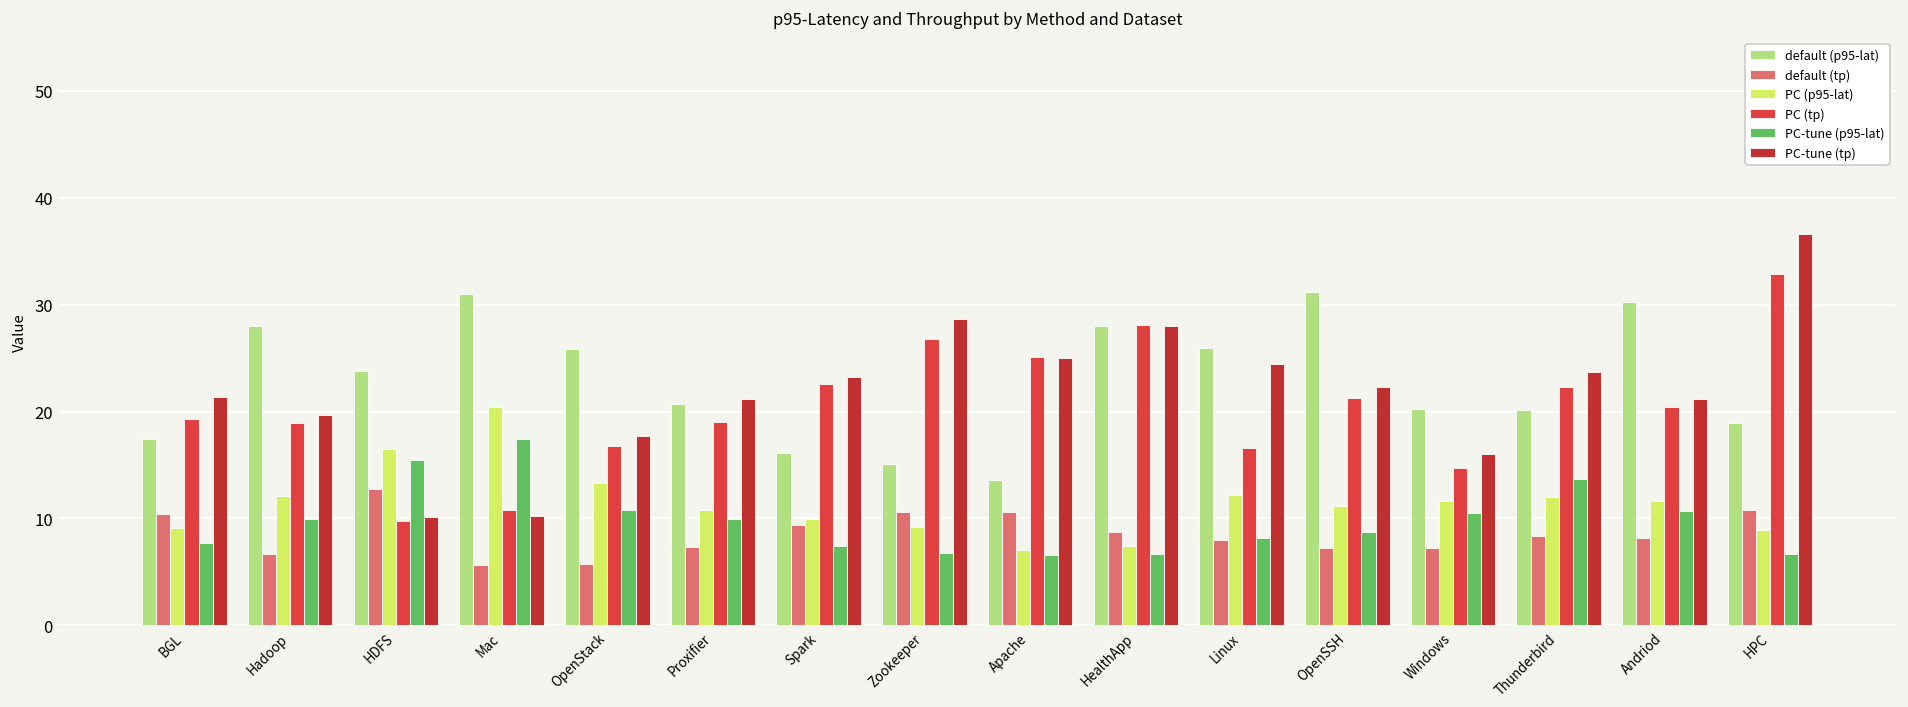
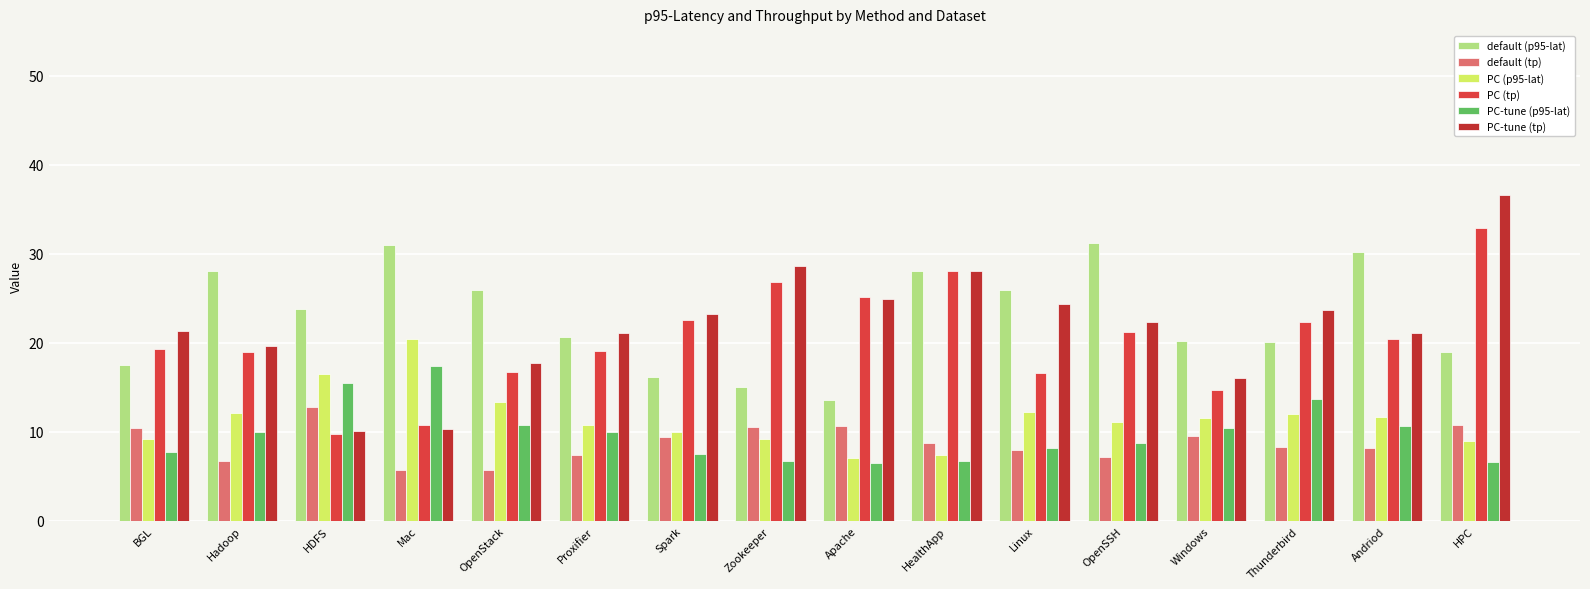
  {
    "default (tp)": {
      "BGL": 10,
      "Hadoop": 7,
      "HDFS": 13,
      "Mac": 6,
      "OpenStack": 6,
      "Proxifier": 7,
      "Spark": 9,
      "Zookeeper": 11,
      "Apache": 11,
      "HealthApp": 9,
      "Linux": 8,
      "OpenSSH": 7,
-     "Windows": 7,
+     "Windows": 9,
      "Thunderbird": 8,
      "Andriod": 8,
      "HPC": 11
    },
    "PC-tune (p95-lat)": {
      "BGL": 8,
      "Hadoop": 10,
      "HDFS": 15,
      "Mac": 17,
      "OpenStack": 11,
      "Proxifier": 10,
      "Spark": 7,
      "Zookeeper": 7,
      "Apache": 7,
      "HealthApp": 7,
      "Linux": 8,
      "OpenSSH": 9,
      "Windows": 10,
      "Thunderbird": 14,
      "Andriod": 11,
      "HPC": 7
    }
  }
